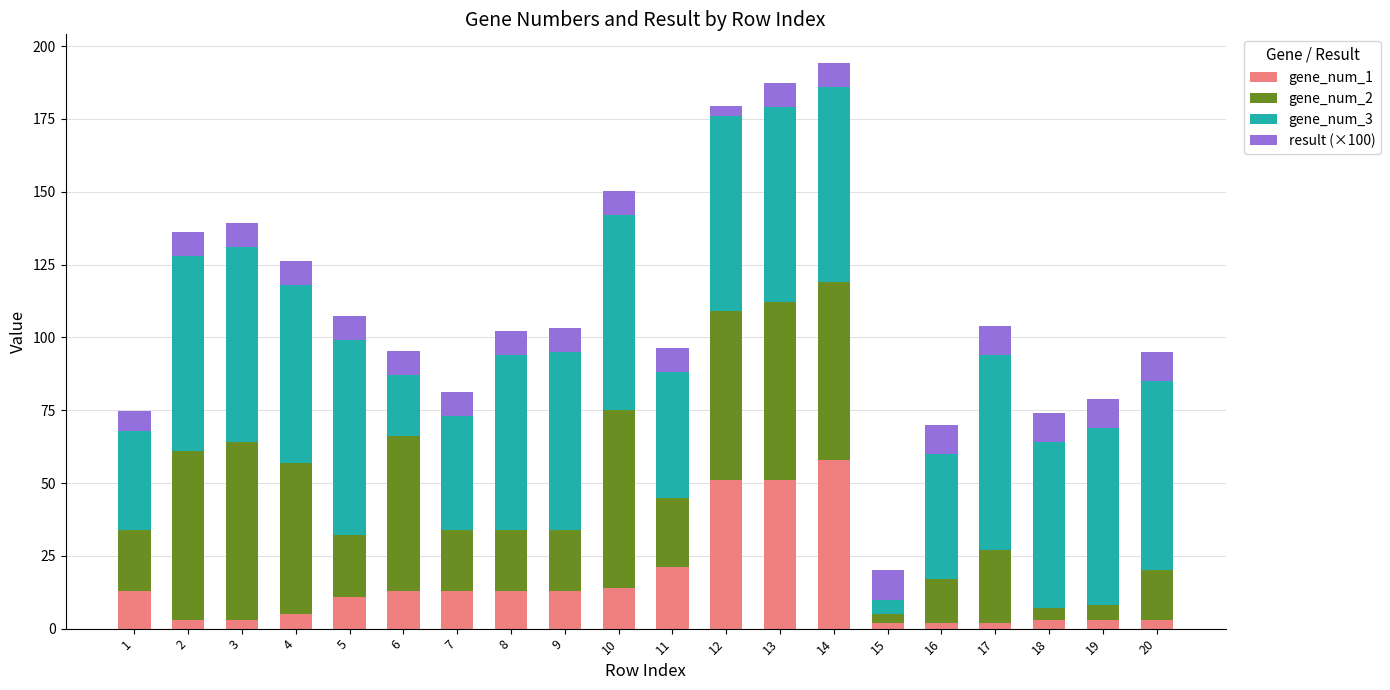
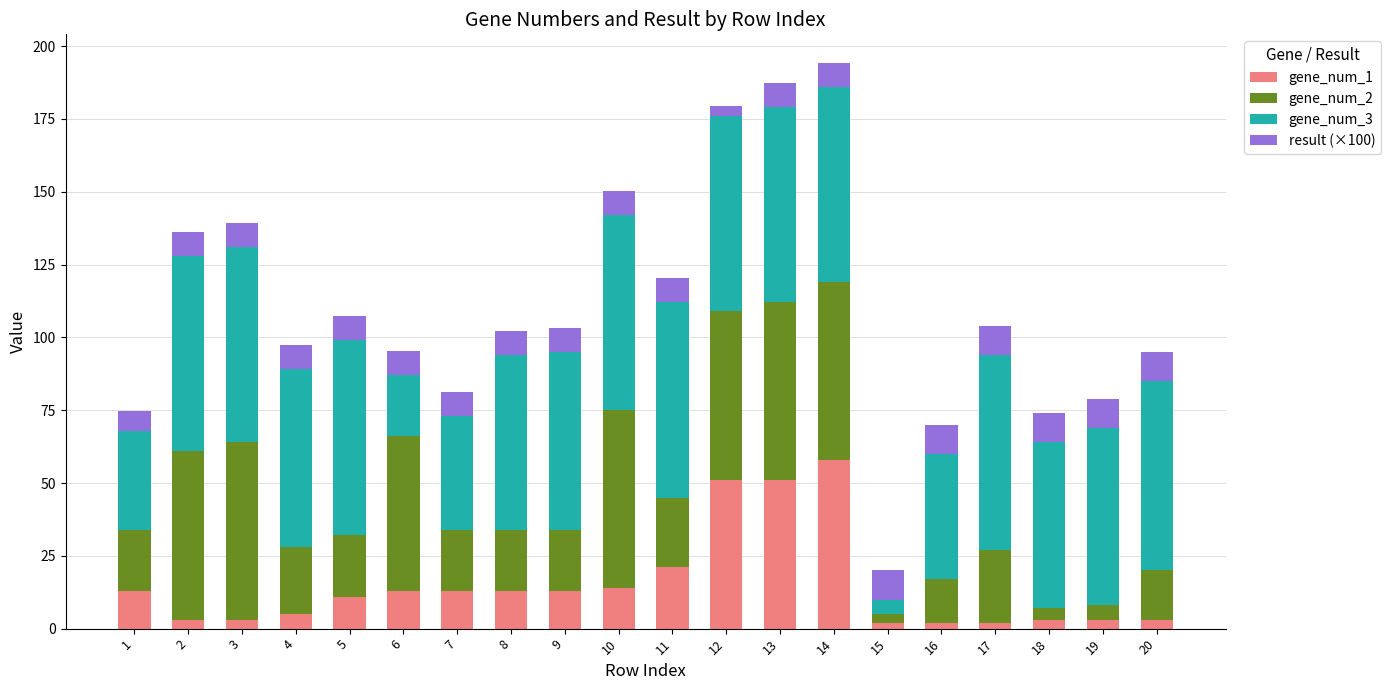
  {
    "gene_num_1": {
      "1": 13,
      "2": 3,
      "3": 3,
      "4": 5,
      "5": 11,
      "6": 13,
      "7": 13,
      "8": 13,
      "9": 13,
      "10": 14,
      "11": 21,
      "12": 51,
      "13": 51,
      "14": 58,
      "15": 2,
      "16": 2,
      "17": 2,
      "18": 3,
      "19": 3,
      "20": 3
    },
    "gene_num_2": {
      "1": 21,
      "2": 58,
      "3": 61,
-     "4": 52,
+     "4": 23,
      "5": 21,
      "6": 53,
      "7": 21,
      "8": 21,
      "9": 21,
      "10": 61,
      "11": 24,
      "12": 58,
      "13": 61,
      "14": 61,
      "15": 3,
      "16": 15,
      "17": 25,
      "18": 4,
      "19": 5,
      "20": 17
    },
    "gene_num_3": {
      "1": 34,
      "2": 67,
      "3": 67,
      "4": 61,
      "5": 67,
      "6": 21,
      "7": 39,
      "8": 60,
      "9": 61,
      "10": 67,
-     "11": 43,
+     "11": 67,
      "12": 67,
      "13": 67,
      "14": 67,
      "15": 5,
      "16": 43,
      "17": 67,
      "18": 57,
      "19": 61,
      "20": 65
    },
    "result (×100)": {
      "1": 7,
      "2": 8,
      "3": 8,
      "4": 8,
      "5": 8,
      "6": 8,
      "7": 8,
      "8": 8,
      "9": 8,
      "10": 8,
      "11": 8,
      "12": 3,
      "13": 8,
      "14": 8,
      "15": 10,
      "16": 10,
      "17": 10,
      "18": 10,
      "19": 10,
      "20": 10
    }
  }
